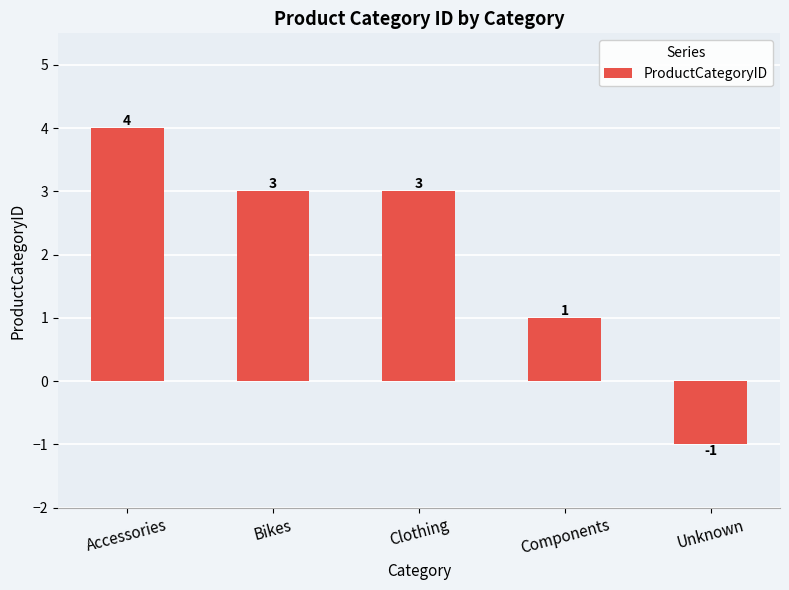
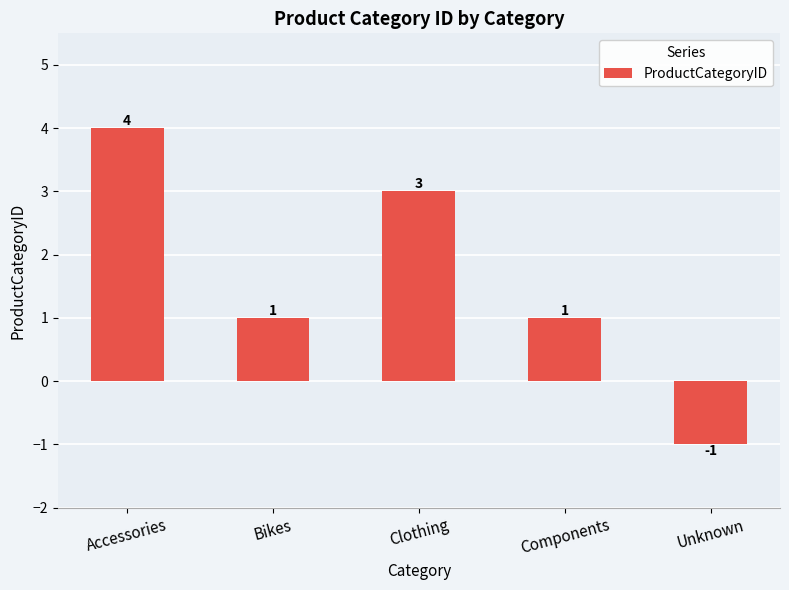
  {
    "Accessories": 4,
-   "Bikes": 3,
+   "Bikes": 1,
    "Clothing": 3,
    "Components": 1,
    "Unknown": -1
  }
